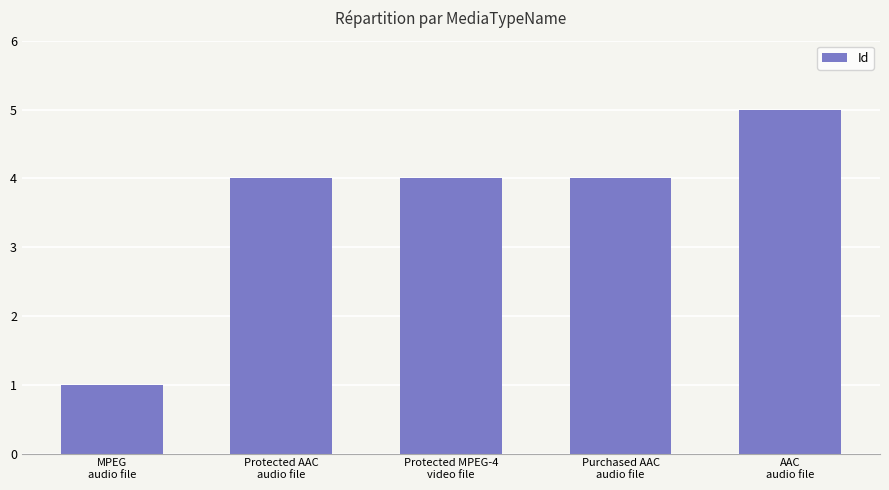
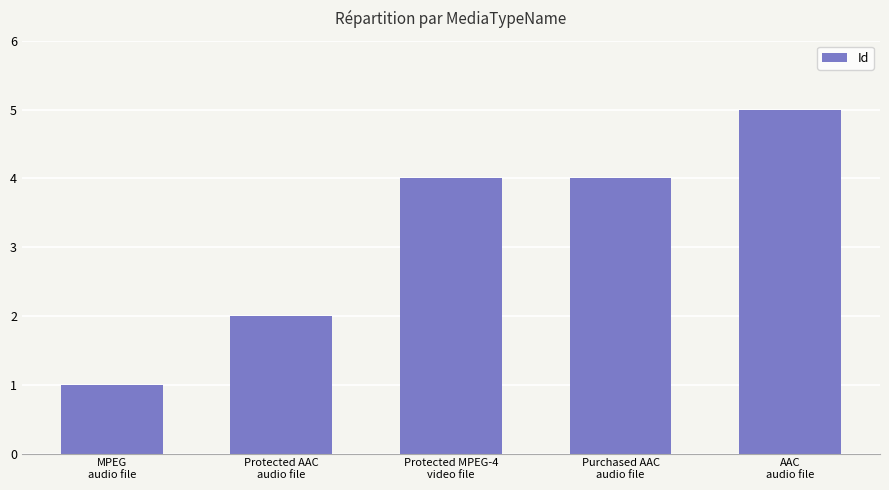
  {
    "MPEG audio file": 1,
-   "Protected AAC audio file": 4,
+   "Protected AAC audio file": 2,
    "Protected MPEG-4 video file": 4,
    "Purchased AAC audio file": 4,
    "AAC audio file": 5
  }
